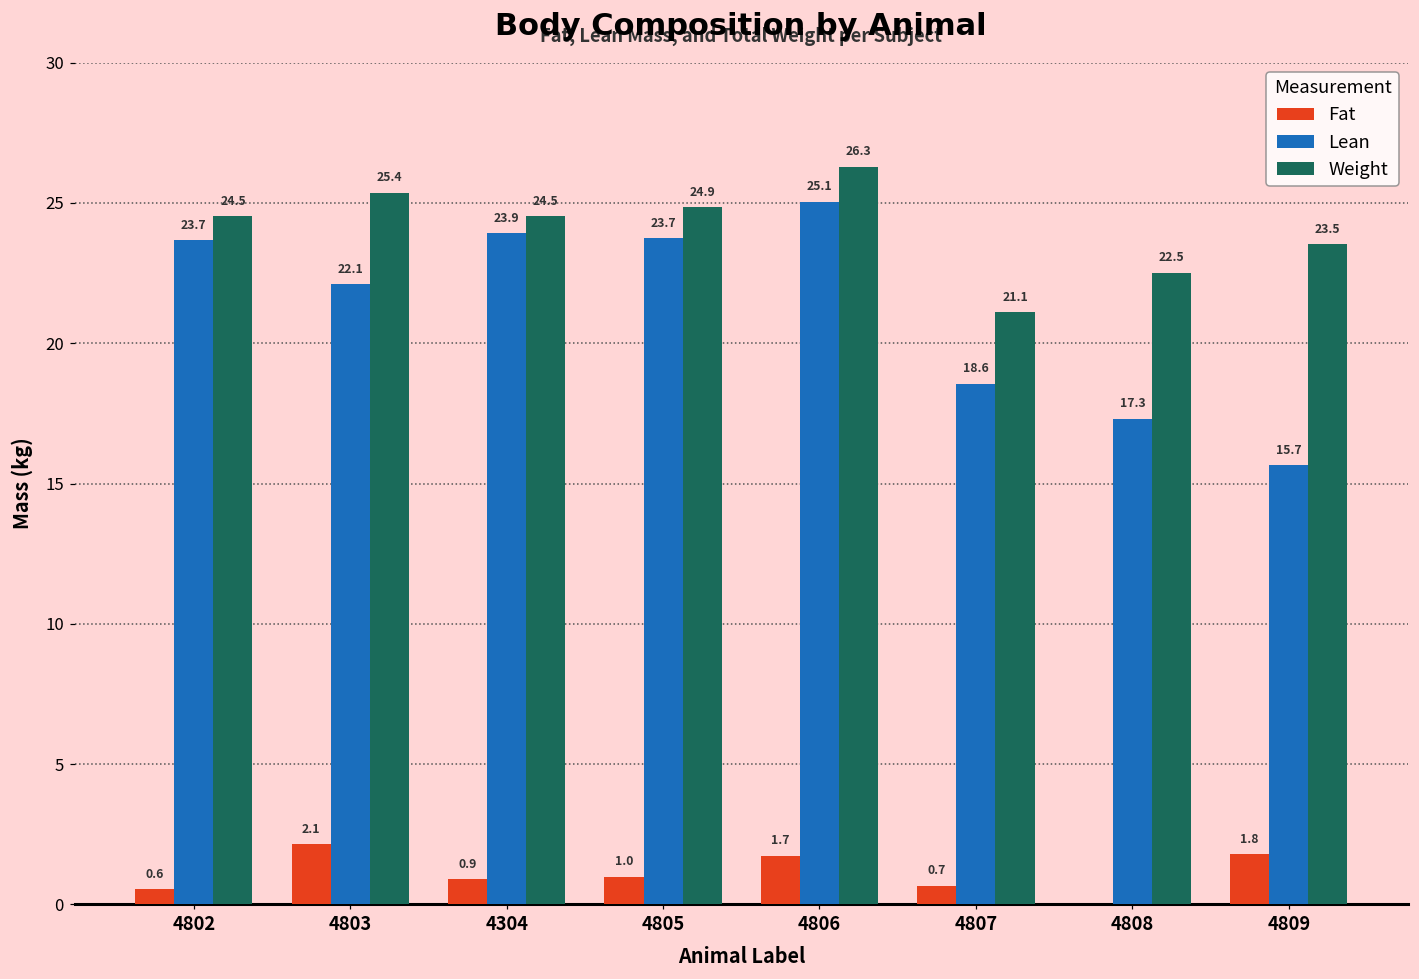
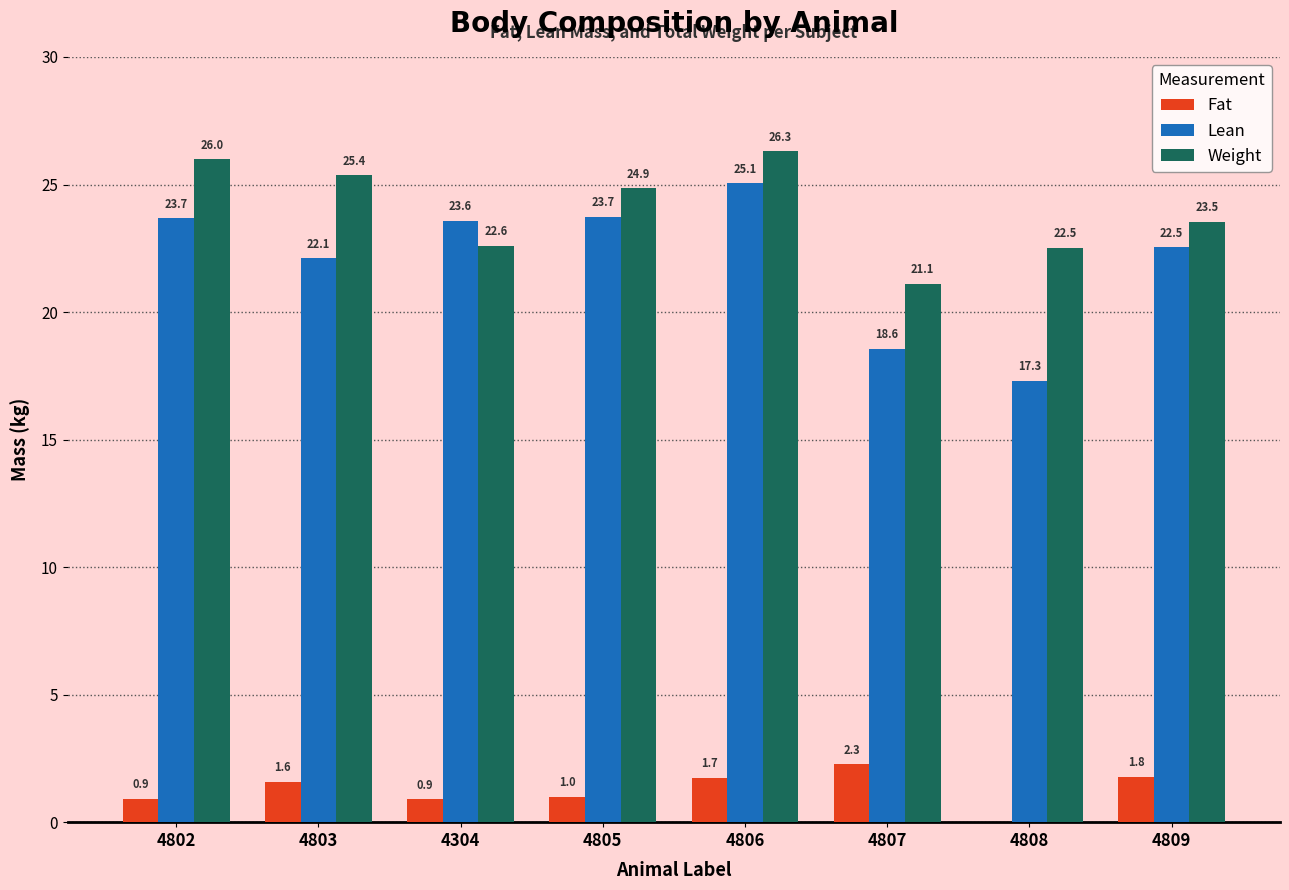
  {
    "Fat": {
-     "4802": 0.6,
-     "4803": 2.1,
+     "4802": 0.9,
+     "4803": 1.6,
      "4304": 0.9,
      "4805": 1.0,
      "4806": 1.7,
-     "4807": 0.7,
+     "4807": 2.3,
      "4809": 1.8
    },
    "Lean": {
      "4802": 23.7,
      "4803": 22.1,
-     "4304": 23.9,
+     "4304": 23.6,
      "4805": 23.7,
      "4806": 25.1,
      "4807": 18.6,
      "4808": 17.3,
-     "4809": 15.7
+     "4809": 22.5
    },
    "Weight": {
-     "4802": 24.5,
+     "4802": 26.0,
      "4803": 25.4,
-     "4304": 24.5,
+     "4304": 22.6,
      "4805": 24.9,
      "4806": 26.3,
      "4807": 21.1,
      "4808": 22.5,
      "4809": 23.5
    }
  }
